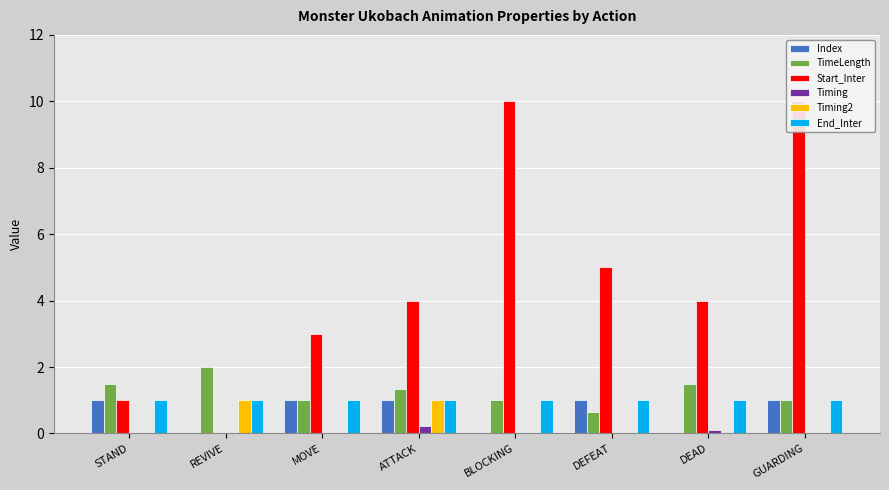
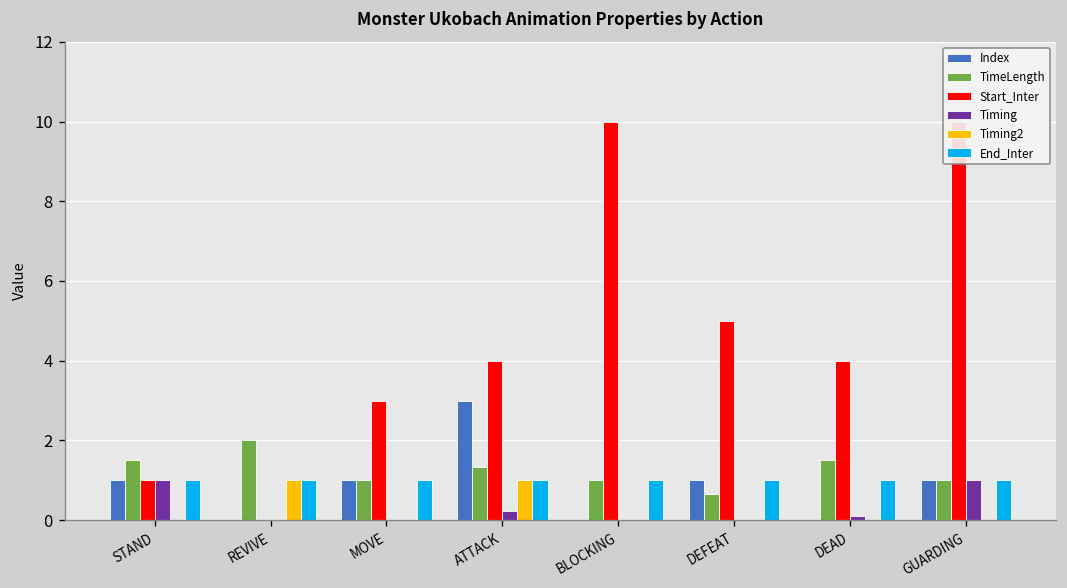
  {
    "Index": {
      "STAND": 1,
      "REVIVE": 0,
      "MOVE": 1,
-     "ATTACK": 1,
+     "ATTACK": 3,
      "BLOCKING": 0,
      "DEFEAT": 1,
      "DEAD": 0,
      "GUARDING": 1
    },
    "TimeLength": {
      "STAND": 1.5,
      "REVIVE": 2,
      "MOVE": 1,
      "ATTACK": 1.3,
      "BLOCKING": 1,
      "DEFEAT": 0.7,
      "DEAD": 1.5,
      "GUARDING": 1
    },
    "Start_Inter": {
      "STAND": 1,
      "REVIVE": 0,
      "MOVE": 3,
      "ATTACK": 4,
      "BLOCKING": 10,
      "DEFEAT": 5,
      "DEAD": 4
    },
    "Timing": {
-     "STAND": 0,
+     "STAND": 1,
      "REVIVE": 0,
      "MOVE": 0,
      "ATTACK": 0.2,
      "BLOCKING": 0,
      "DEFEAT": 0,
      "DEAD": 0.1,
-     "GUARDING": 0
+     "GUARDING": 1
    },
    "Timing2": {
      "STAND": 0,
      "REVIVE": 1,
      "MOVE": 0,
      "ATTACK": 1,
      "BLOCKING": 0,
      "DEFEAT": 0,
      "DEAD": 0,
      "GUARDING": 0
    },
    "End_Inter": {
      "STAND": 1,
      "REVIVE": 1,
      "MOVE": 1,
      "ATTACK": 1,
      "BLOCKING": 1,
      "DEFEAT": 1,
      "DEAD": 1,
      "GUARDING": 1
    }
  }
